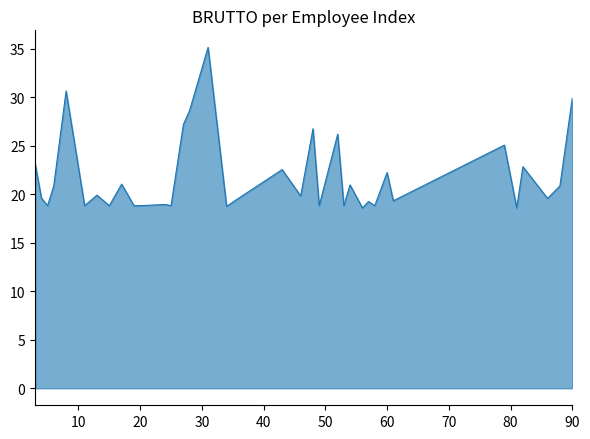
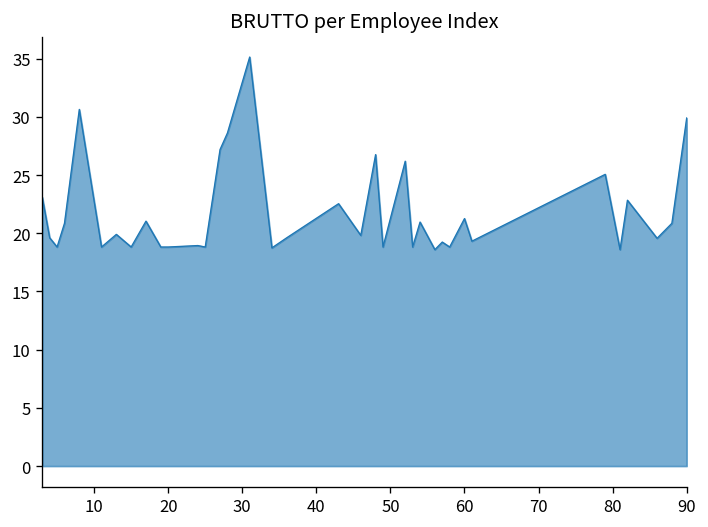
  {
    "20": 19,
-   "60": 22,
+   "60": 21,
    "90": 30
  }
